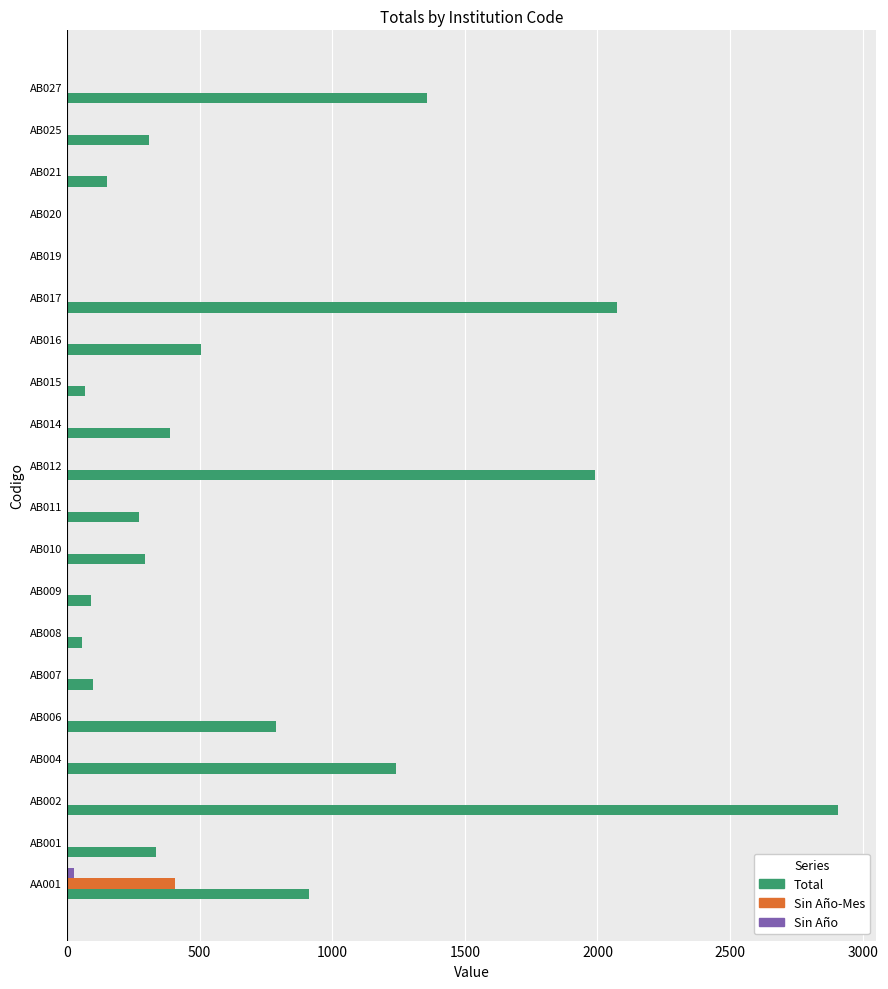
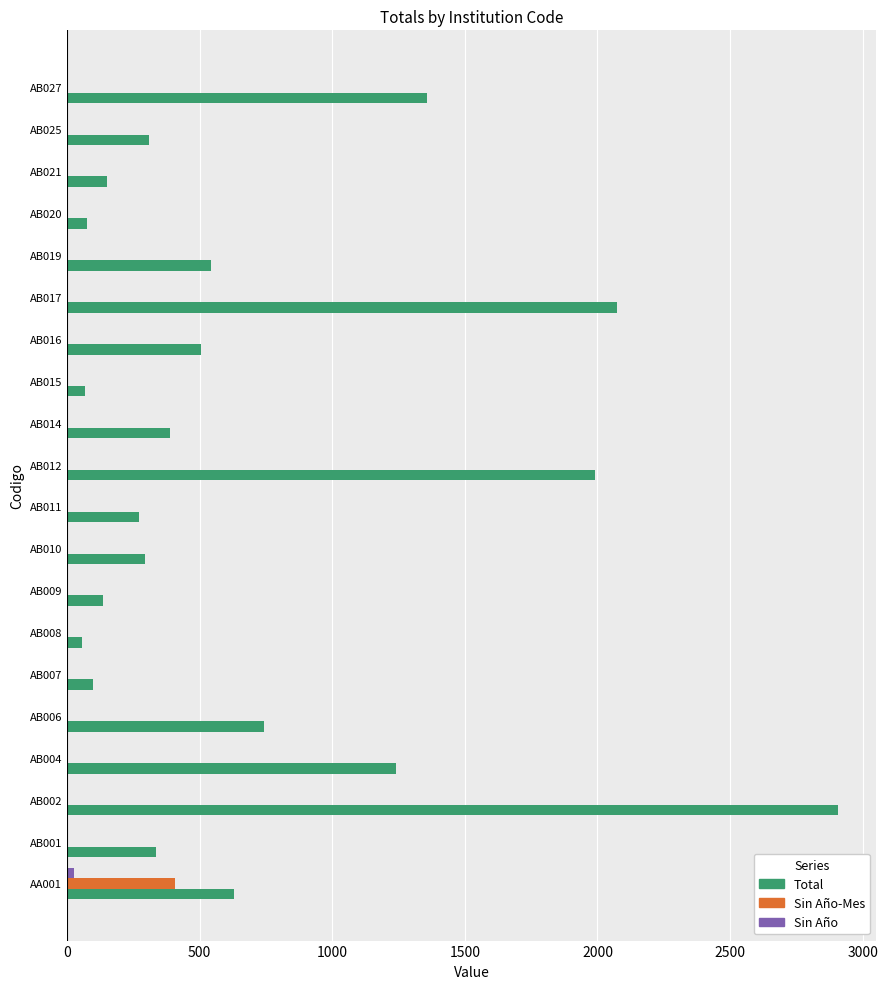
  {
    "Total": {
      "AB027": 1360,
      "AB025": 310,
      "AB021": 150,
-     "AB020": 0,
-     "AB019": 10,
+     "AB020": 80,
+     "AB019": 550,
      "AB017": 2080,
      "AB016": 510,
      "AB015": 70,
      "AB014": 390,
      "AB012": 1990,
      "AB011": 270,
      "AB010": 300,
-     "AB009": 90,
+     "AB009": 140,
      "AB008": 60,
      "AB007": 100,
-     "AB006": 790,
+     "AB006": 740,
      "AB004": 1240,
      "AB002": 2910,
      "AB001": 340,
-     "AA001": 910
+     "AA001": 630
    },
    "Sin Año-Mes": {
      "AB027": 0,
      "AB025": 0,
      "AB021": 0,
      "AB020": 0,
      "AB019": 0,
      "AB017": 0,
      "AB016": 0,
      "AB015": 0,
      "AB014": 0,
      "AB012": 0,
      "AB011": 0,
      "AB010": 0,
      "AB009": 0,
      "AB008": 0,
      "AB007": 0,
      "AB006": 0,
      "AB004": 0,
      "AB002": 0,
      "AB001": 0,
      "AA001": 410
    },
    "Sin Año": {
      "AB027": 0,
      "AB025": 0,
      "AB021": 0,
      "AB020": 0,
      "AB019": 0,
      "AB017": 0,
      "AB016": 0,
      "AB015": 0,
      "AB014": 0,
      "AB012": 0,
      "AB011": 0,
      "AB010": 0,
      "AB009": 0,
      "AB008": 0,
      "AB007": 0,
      "AB006": 0,
      "AB004": 0,
      "AB002": 0,
      "AB001": 0,
      "AA001": 30
    }
  }
